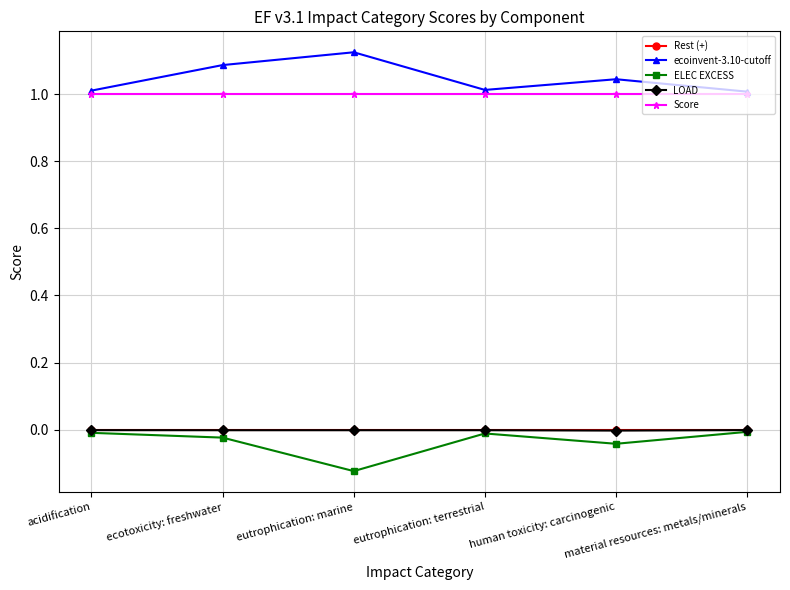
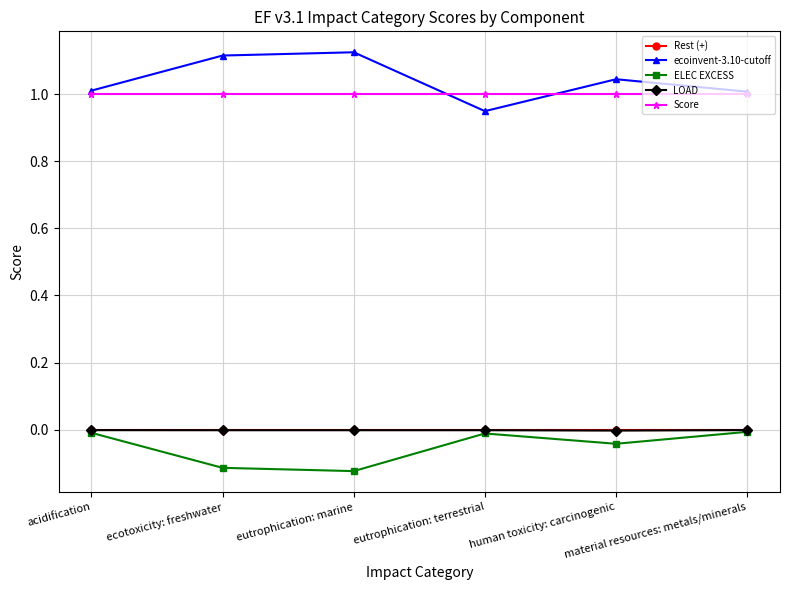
  {
    "ecoinvent-3.10-cutoff": {
      "acidification": 1.01,
-     "ecotoxicity: freshwater": 1.09,
+     "ecotoxicity: freshwater": 1.11,
      "eutrophication: marine": 1.12,
-     "eutrophication: terrestrial": 1.01,
+     "eutrophication: terrestrial": 0.95,
      "human toxicity: carcinogenic": 1.04
    },
    "ELEC EXCESS": {
      "acidification": -0.01,
-     "ecotoxicity: freshwater": -0.02,
+     "ecotoxicity: freshwater": -0.11,
      "eutrophication: marine": -0.12,
      "eutrophication: terrestrial": -0.01,
      "human toxicity: carcinogenic": -0.04
    },
    "Score": {
      "acidification": 1.00,
      "ecotoxicity: freshwater": 1.00,
      "eutrophication: marine": 1.00,
      "eutrophication: terrestrial": 1.00,
      "human toxicity: carcinogenic": 1.00
    }
  }
